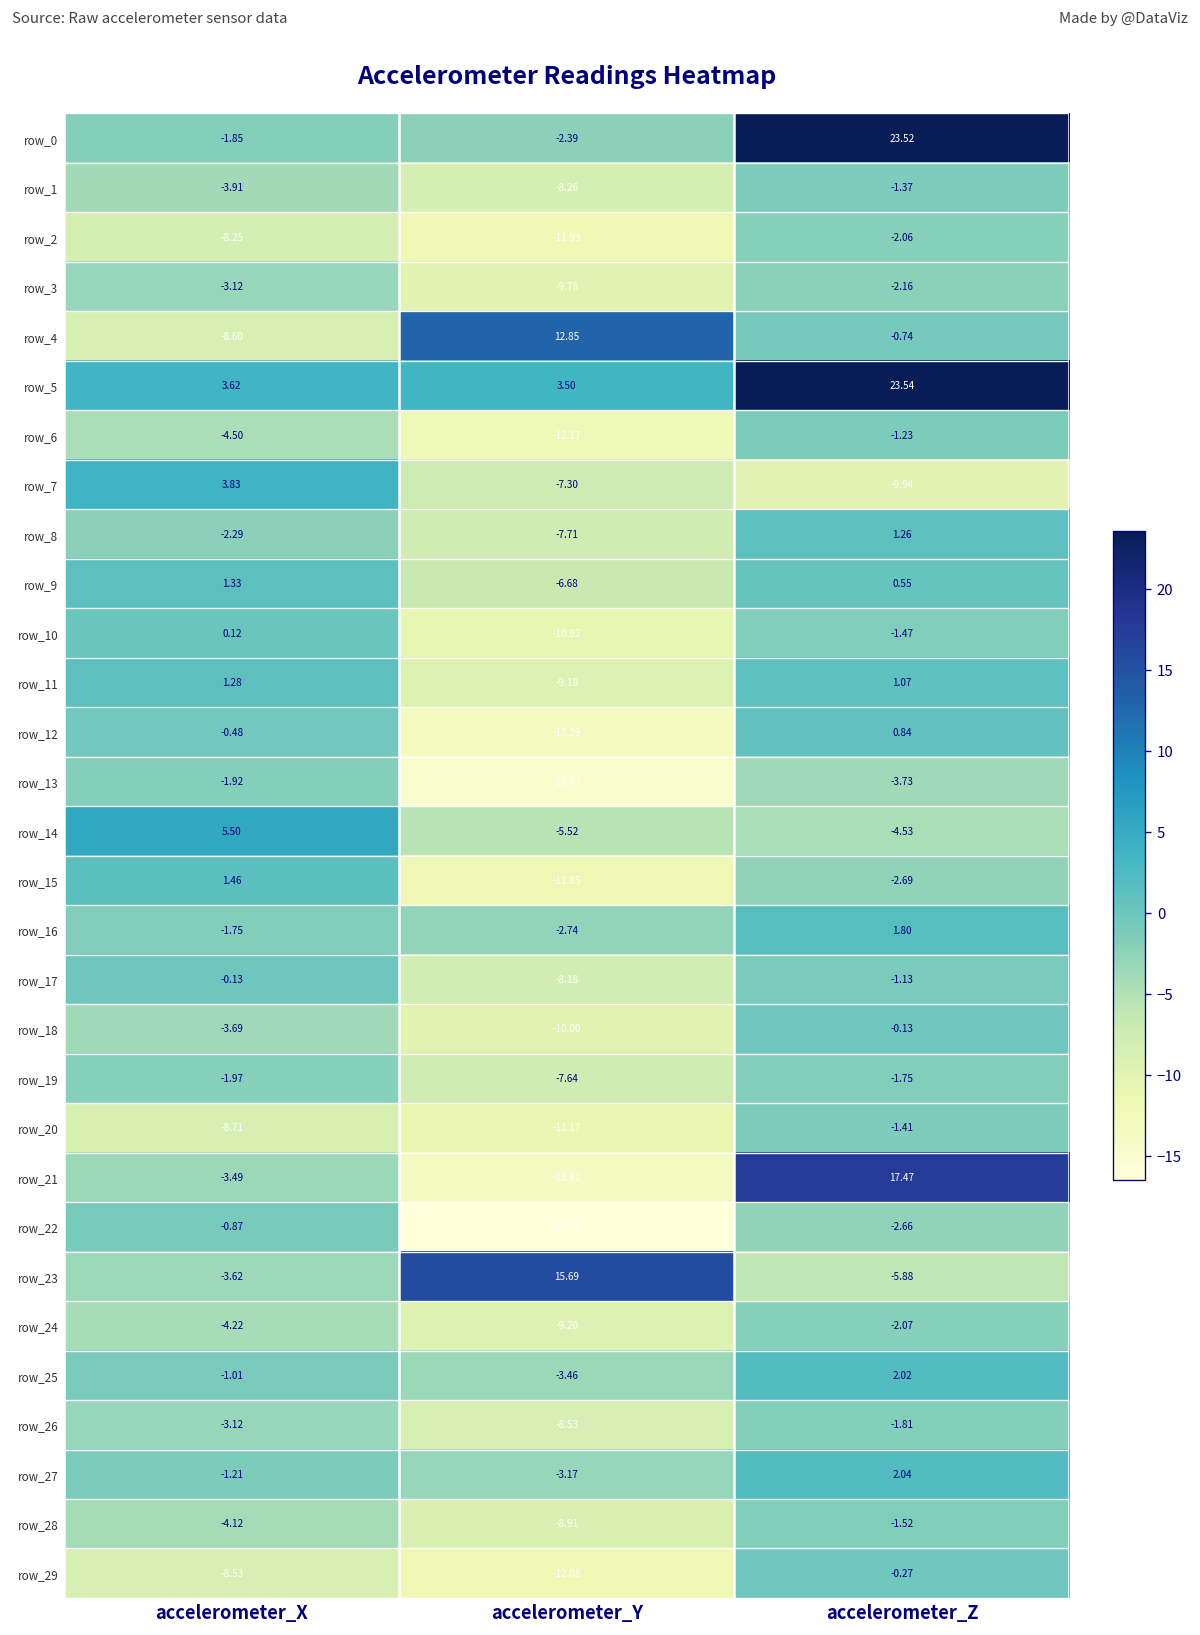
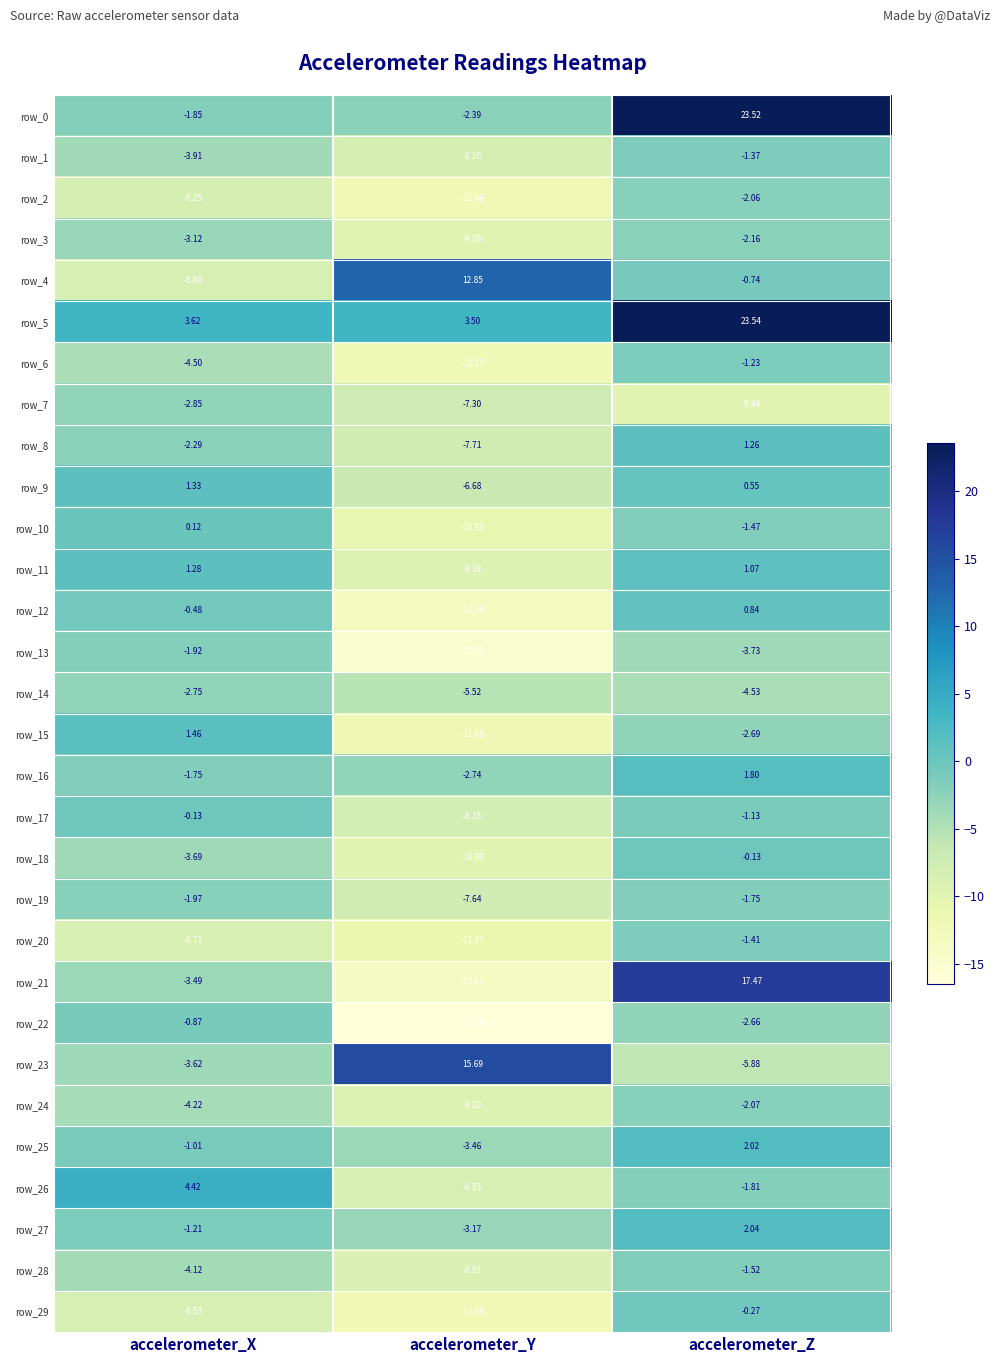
  {
    "row_0": {
      "accelerometer_X": -1.85,
      "accelerometer_Y": -2.39,
      "accelerometer_Z": 23.52
    },
    "row_1": {
      "accelerometer_X": -3.91,
      "accelerometer_Y": -8.26,
      "accelerometer_Z": -1.37
    },
    "row_2": {
      "accelerometer_X": -8.25,
      "accelerometer_Y": -11.99,
      "accelerometer_Z": -2.06
    },
    "row_3": {
      "accelerometer_X": -3.12,
      "accelerometer_Y": -9.78,
      "accelerometer_Z": -2.16
    },
    "row_4": {
      "accelerometer_X": -8.60,
      "accelerometer_Y": 12.85,
      "accelerometer_Z": -0.74
    },
    "row_5": {
      "accelerometer_X": 3.62,
      "accelerometer_Y": 3.50,
      "accelerometer_Z": 23.54
    },
    "row_6": {
      "accelerometer_X": -4.50,
      "accelerometer_Y": -12.17,
      "accelerometer_Z": -1.23
    },
    "row_7": {
-     "accelerometer_X": 3.83,
+     "accelerometer_X": -2.85,
      "accelerometer_Y": -7.30,
      "accelerometer_Z": -9.94
    },
    "row_8": {
      "accelerometer_X": -2.29,
      "accelerometer_Y": -7.71,
      "accelerometer_Z": 1.26
    },
    "row_9": {
      "accelerometer_X": 1.33,
      "accelerometer_Y": -6.68,
      "accelerometer_Z": 0.55
    },
    "row_10": {
      "accelerometer_X": 0.12,
      "accelerometer_Y": -10.92,
      "accelerometer_Z": -1.47
    },
    "row_11": {
      "accelerometer_X": 1.28,
      "accelerometer_Y": -9.18,
      "accelerometer_Z": 1.07
    },
    "row_12": {
      "accelerometer_X": -0.48,
      "accelerometer_Y": -13.29,
      "accelerometer_Z": 0.84
    },
    "row_13": {
      "accelerometer_X": -1.92,
      "accelerometer_Y": -15.03,
      "accelerometer_Z": -3.73
    },
    "row_14": {
-     "accelerometer_X": 5.50,
+     "accelerometer_X": -2.75,
      "accelerometer_Y": -5.52,
      "accelerometer_Z": -4.53
    },
    "row_15": {
      "accelerometer_X": 1.46,
      "accelerometer_Y": -11.85,
      "accelerometer_Z": -2.69
    },
    "row_16": {
      "accelerometer_X": -1.75,
      "accelerometer_Y": -2.74,
      "accelerometer_Z": 1.80
    },
    "row_17": {
      "accelerometer_X": -0.13,
      "accelerometer_Y": -8.18,
      "accelerometer_Z": -1.13
    },
    "row_18": {
      "accelerometer_X": -3.69,
      "accelerometer_Y": -10.00,
      "accelerometer_Z": -0.13
    },
    "row_19": {
      "accelerometer_X": -1.97,
      "accelerometer_Y": -7.64,
      "accelerometer_Z": -1.75
    },
    "row_20": {
      "accelerometer_X": -8.71,
      "accelerometer_Y": -11.17,
      "accelerometer_Z": -1.41
    },
    "row_21": {
      "accelerometer_X": -3.49,
      "accelerometer_Y": -13.61,
      "accelerometer_Z": 17.47
    },
    "row_22": {
      "accelerometer_X": -0.87,
      "accelerometer_Z": -2.66
    },
    "row_23": {
      "accelerometer_X": -3.62,
      "accelerometer_Y": 15.69,
      "accelerometer_Z": -5.88
    },
    "row_24": {
      "accelerometer_X": -4.22,
      "accelerometer_Y": -9.20,
      "accelerometer_Z": -2.07
    },
    "row_25": {
      "accelerometer_X": -1.01,
      "accelerometer_Y": -3.46,
      "accelerometer_Z": 2.02
    },
    "row_26": {
-     "accelerometer_X": -3.12,
+     "accelerometer_X": 4.42,
      "accelerometer_Y": -8.53,
      "accelerometer_Z": -1.81
    },
    "row_27": {
      "accelerometer_X": -1.21,
      "accelerometer_Y": -3.17,
      "accelerometer_Z": 2.04
    },
    "row_28": {
      "accelerometer_X": -4.12,
      "accelerometer_Y": -8.91,
      "accelerometer_Z": -1.52
    },
    "row_29": {
      "accelerometer_X": -8.53,
      "accelerometer_Y": -12.08,
      "accelerometer_Z": -0.27
    }
  }
